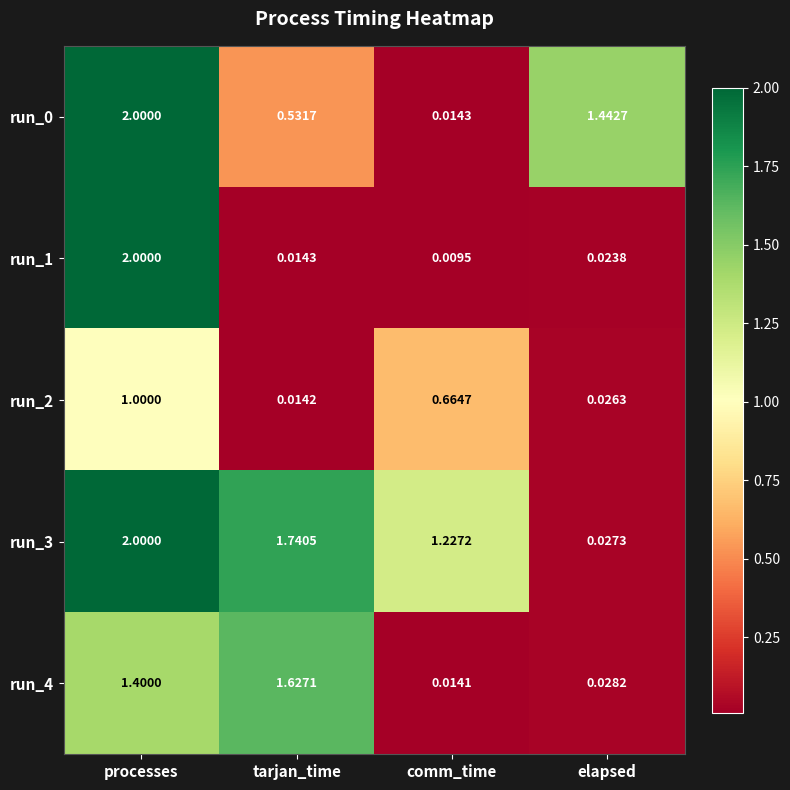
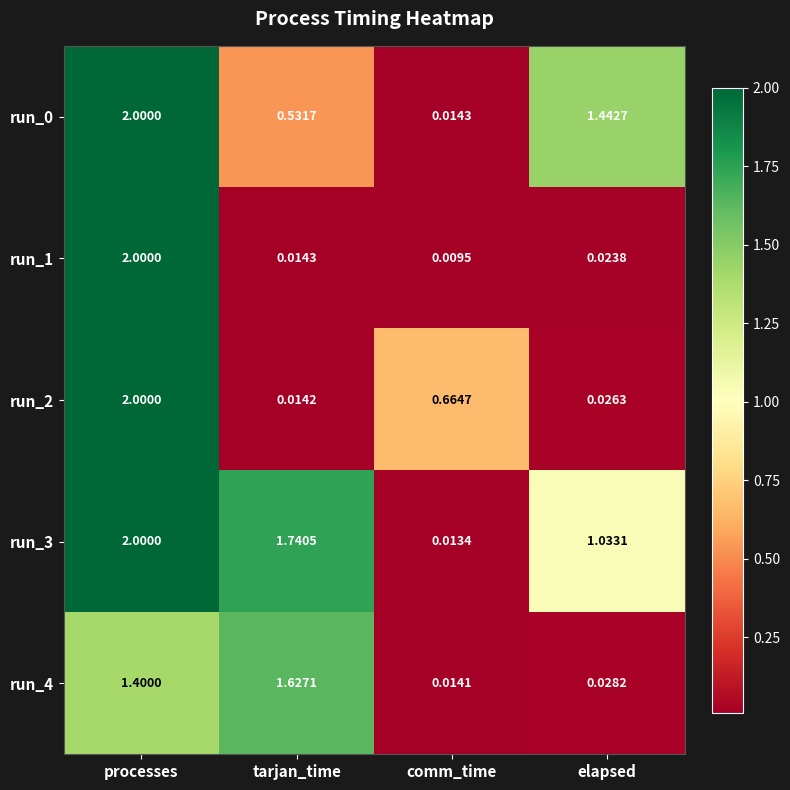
  {
    "run_0": {
      "processes": 2.0000,
      "tarjan_time": 0.5317,
      "comm_time": 0.0143,
      "elapsed": 1.4427
    },
    "run_1": {
      "processes": 2.0000,
      "tarjan_time": 0.0143,
      "comm_time": 0.0095,
      "elapsed": 0.0238
    },
    "run_2": {
-     "processes": 1.0000,
+     "processes": 2.0000,
      "tarjan_time": 0.0142,
      "comm_time": 0.6647,
      "elapsed": 0.0263
    },
    "run_3": {
      "processes": 2.0000,
      "tarjan_time": 1.7405,
-     "comm_time": 1.2272,
-     "elapsed": 0.0273
+     "comm_time": 0.0134,
+     "elapsed": 1.0331
    },
    "run_4": {
      "processes": 1.4000,
      "tarjan_time": 1.6271,
      "comm_time": 0.0141,
      "elapsed": 0.0282
    }
  }
